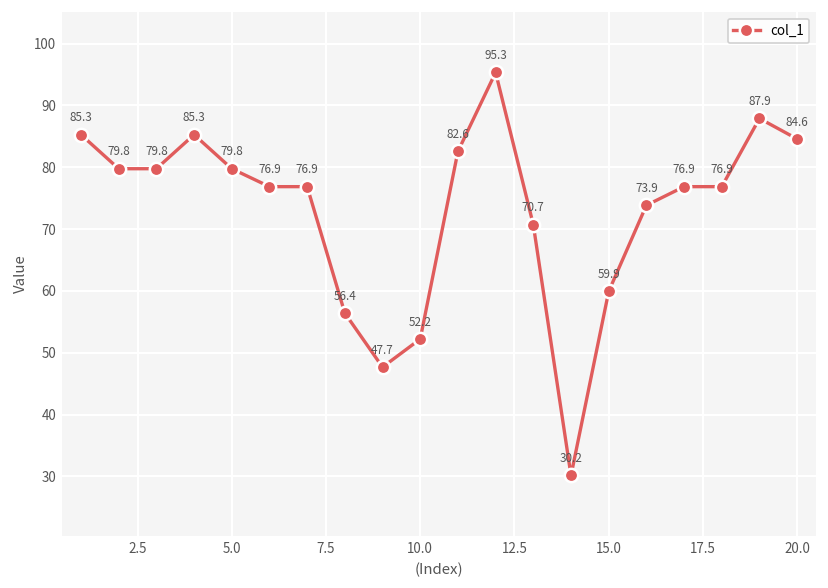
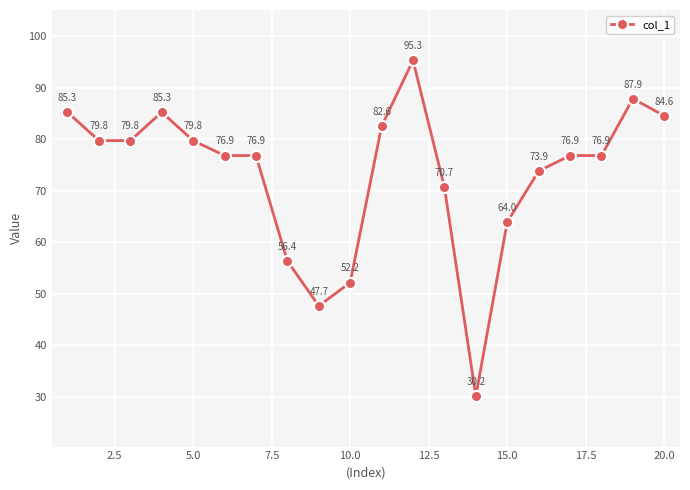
  {
    "5.0": 79.8,
    "10.0": 52.2,
-   "15.0": 59.9,
+   "15.0": 64.0,
    "20.0": 84.6
  }
